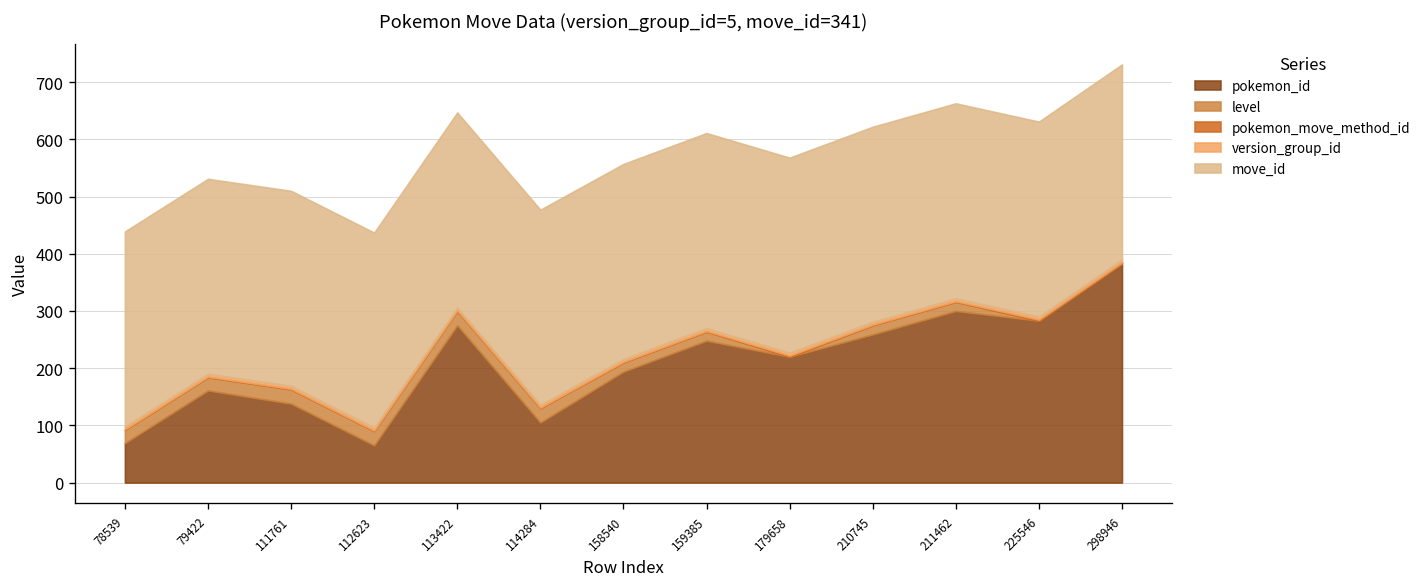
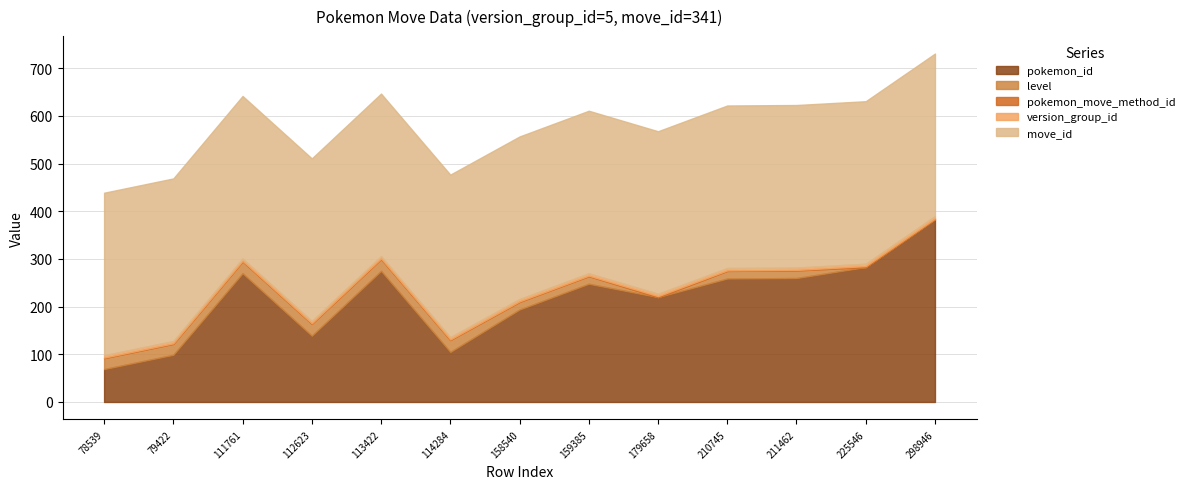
  {
    "pokemon_id": {
      "78539": 70,
-     "79422": 160,
-     "111761": 140,
-     "112623": 70,
+     "79422": 100,
+     "111761": 270,
+     "112623": 140,
      "113422": 280,
      "114284": 110,
      "158540": 190,
      "159385": 250,
      "210745": 260,
-     "211462": 300
+     "211462": 260
    }
  }
